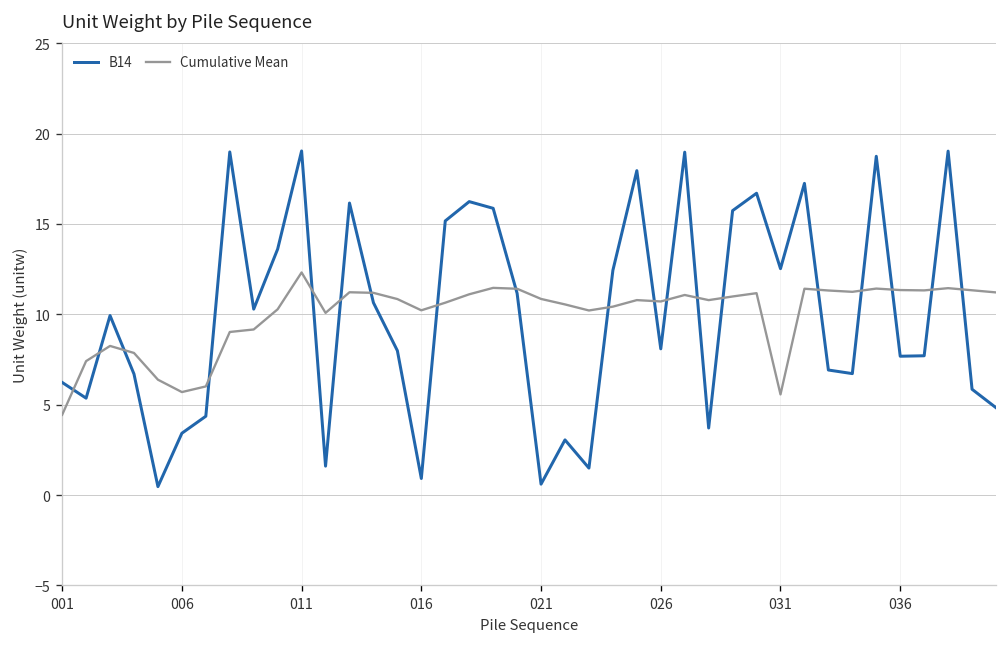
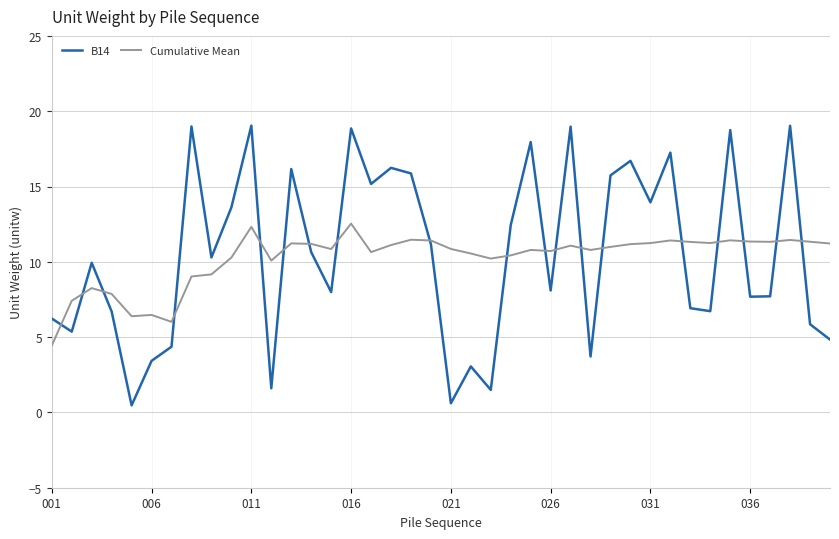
  {
    "B14": {
      "001": 6.2,
      "006": 3.4,
      "011": 19.0,
-     "016": 0.9,
+     "016": 18.9,
      "021": 0.6,
      "026": 8.1,
-     "031": 12.5,
+     "031": 14.0,
      "036": 7.7
    },
    "Cumulative Mean": {
      "001": 4.4,
-     "006": 5.7,
+     "006": 6.5,
      "011": 12.3,
-     "016": 10.2,
+     "016": 12.5,
      "021": 10.9,
      "026": 10.7,
-     "031": 5.6,
+     "031": 11.2,
      "036": 11.3
    }
  }
